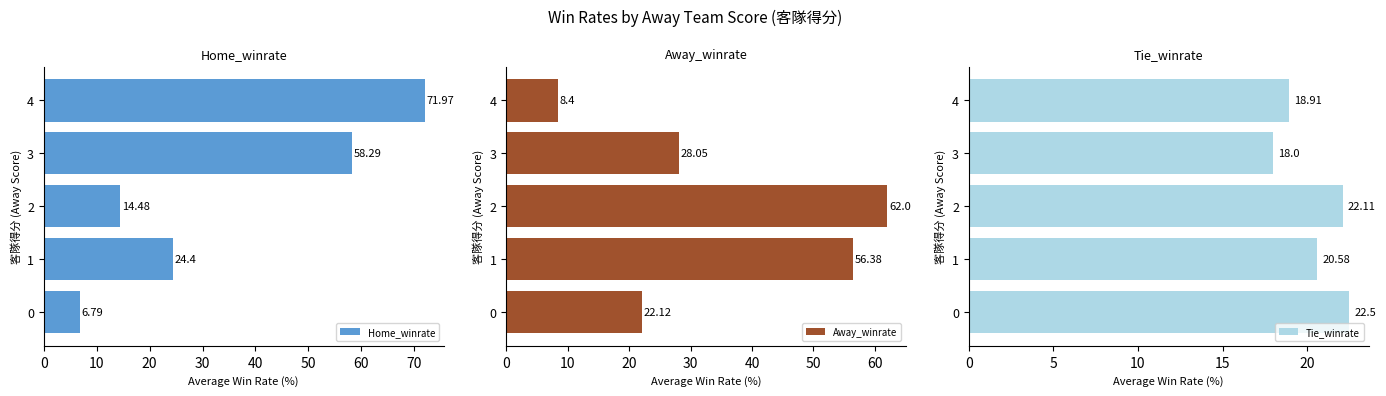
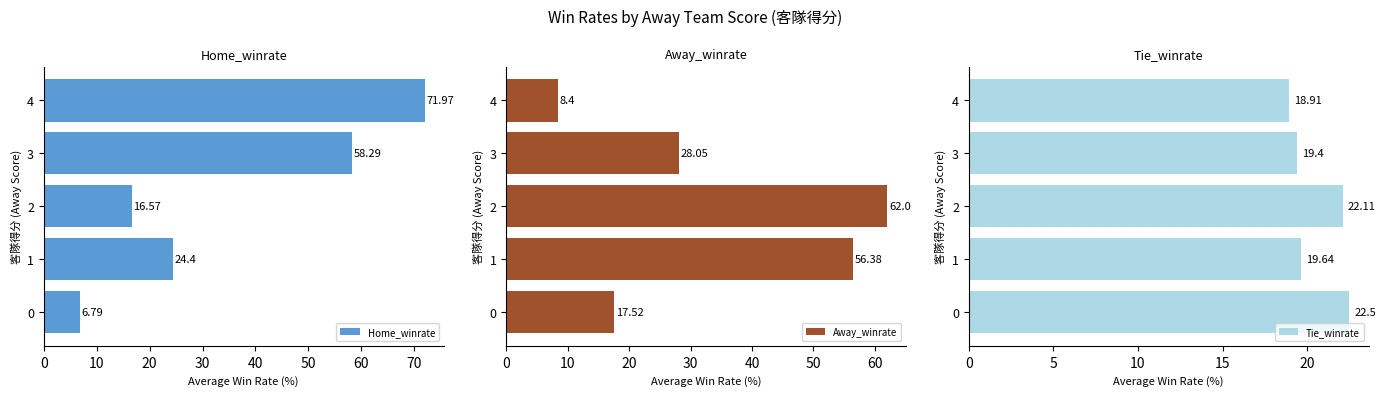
  {
    "Home_winrate": {
      "4": 71.97,
      "3": 58.29,
-     "2": 14.48,
+     "2": 16.57,
      "1": 24.4,
      "0": 6.79
    },
    "Away_winrate": {
      "4": 8.4,
      "3": 28.05,
      "2": 62.0,
      "1": 56.38,
-     "0": 22.12
+     "0": 17.52
    },
    "Tie_winrate": {
      "4": 18.91,
-     "3": 18.0,
+     "3": 19.4,
      "2": 22.11,
-     "1": 20.58,
+     "1": 19.64,
      "0": 22.5
    }
  }
